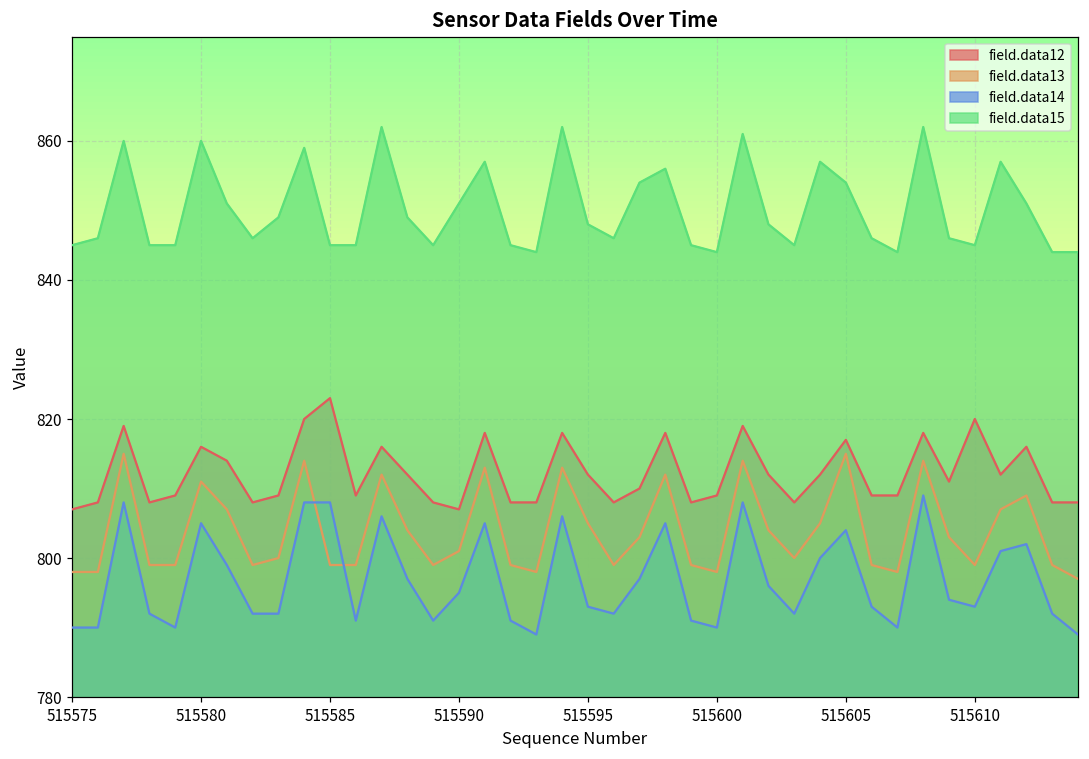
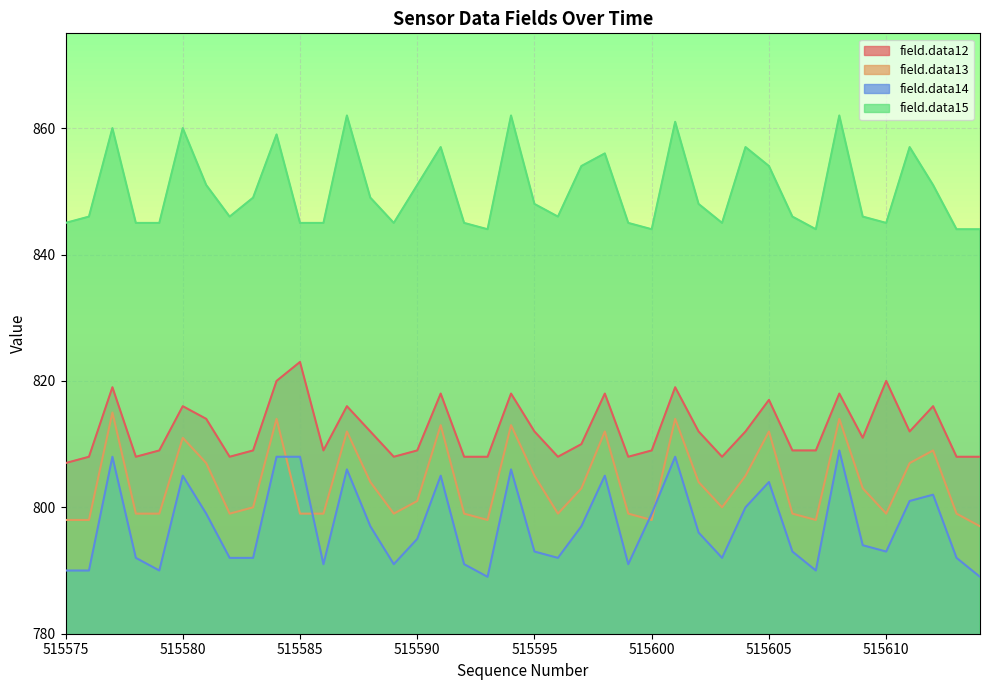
  {
    "field.data12": {
      "515575": 807,
      "515580": 816,
      "515585": 823,
-     "515590": 807,
+     "515590": 809,
      "515595": 812,
      "515600": 809,
      "515605": 817,
      "515610": 820
    },
    "field.data13": {
      "515575": 798,
      "515580": 811,
      "515585": 799,
      "515590": 801,
      "515595": 805,
      "515600": 798,
-     "515605": 815,
+     "515605": 812,
      "515610": 799
    },
    "field.data14": {
      "515575": 790,
      "515580": 805,
      "515585": 808,
      "515590": 795,
      "515595": 793,
-     "515600": 790,
+     "515600": 799,
      "515605": 804,
      "515610": 793
    },
    "field.data15": {
      "515575": 845,
      "515580": 860,
      "515585": 845,
      "515590": 851,
      "515595": 848,
      "515600": 844,
      "515605": 854,
      "515610": 845
    }
  }
